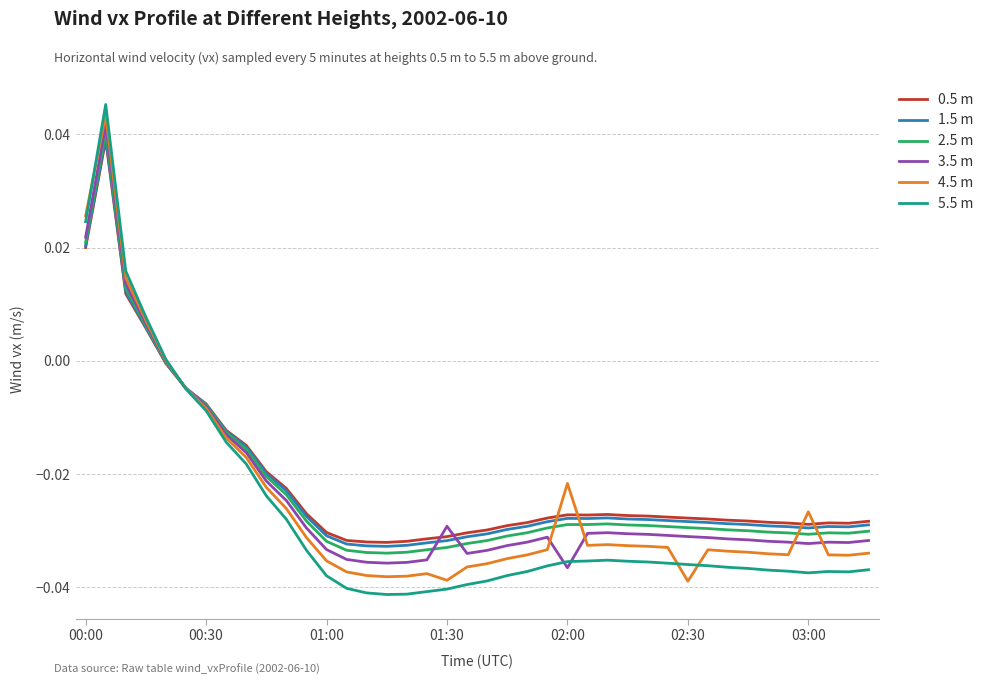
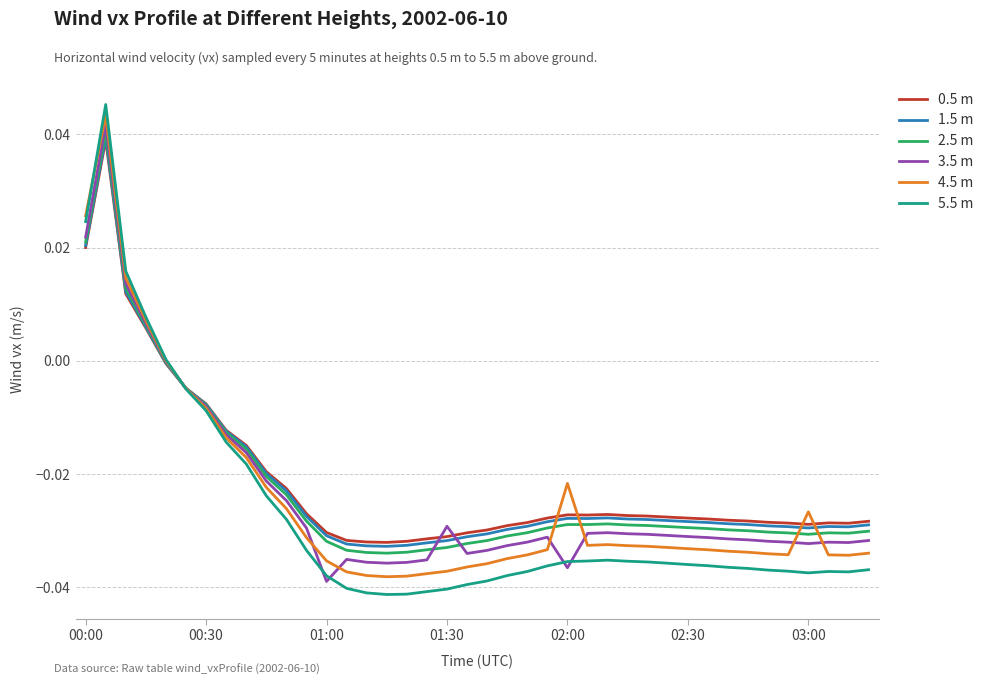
  {
    "0.5 m": {
      "01:00": -0.030,
      "01:30": -0.031,
      "02:00": -0.027,
      "02:30": -0.028,
      "03:00": -0.029
    },
    "1.5 m": {
      "01:00": -0.031,
      "01:30": -0.032,
      "02:00": -0.028,
      "02:30": -0.028,
      "03:00": -0.030
    },
    "3.5 m": {
      "00:00": 0.022,
-     "01:00": -0.033,
+     "01:00": -0.039,
      "01:30": -0.029,
      "02:00": -0.037,
      "02:30": -0.031,
      "03:00": -0.032
    },
    "4.5 m": {
      "00:00": 0.026,
      "01:00": -0.035,
-     "01:30": -0.039,
+     "01:30": -0.037,
      "02:00": -0.022,
-     "02:30": -0.039,
+     "02:30": -0.033,
      "03:00": -0.027
    }
  }
